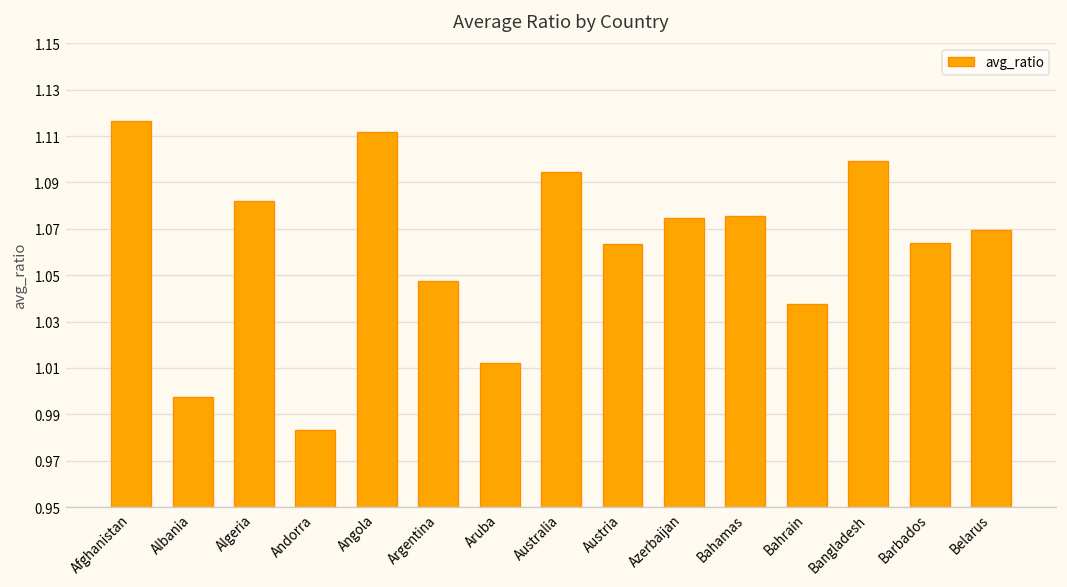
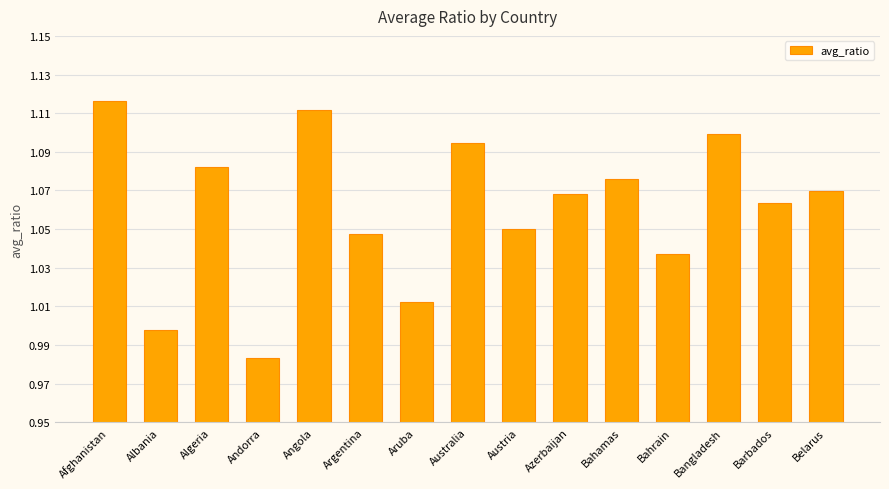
  {
    "Afghanistan": 1.116,
    "Albania": 0.998,
    "Algeria": 1.082,
    "Andorra": 0.983,
    "Angola": 1.112,
    "Argentina": 1.048,
    "Aruba": 1.012,
    "Australia": 1.094,
-   "Austria": 1.064,
-   "Azerbaijan": 1.075,
+   "Austria": 1.050,
+   "Azerbaijan": 1.068,
    "Bahamas": 1.076,
    "Bahrain": 1.037,
    "Bangladesh": 1.099,
    "Barbados": 1.064,
    "Belarus": 1.070
  }
